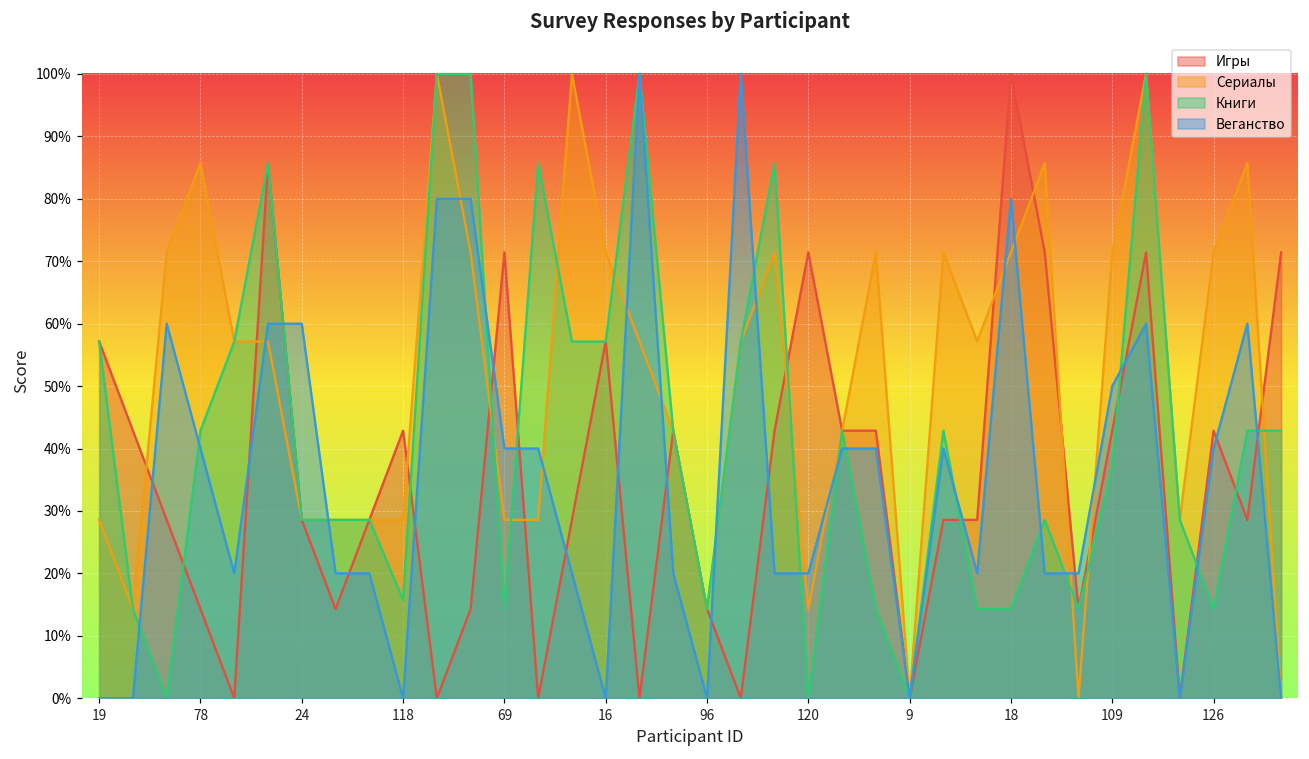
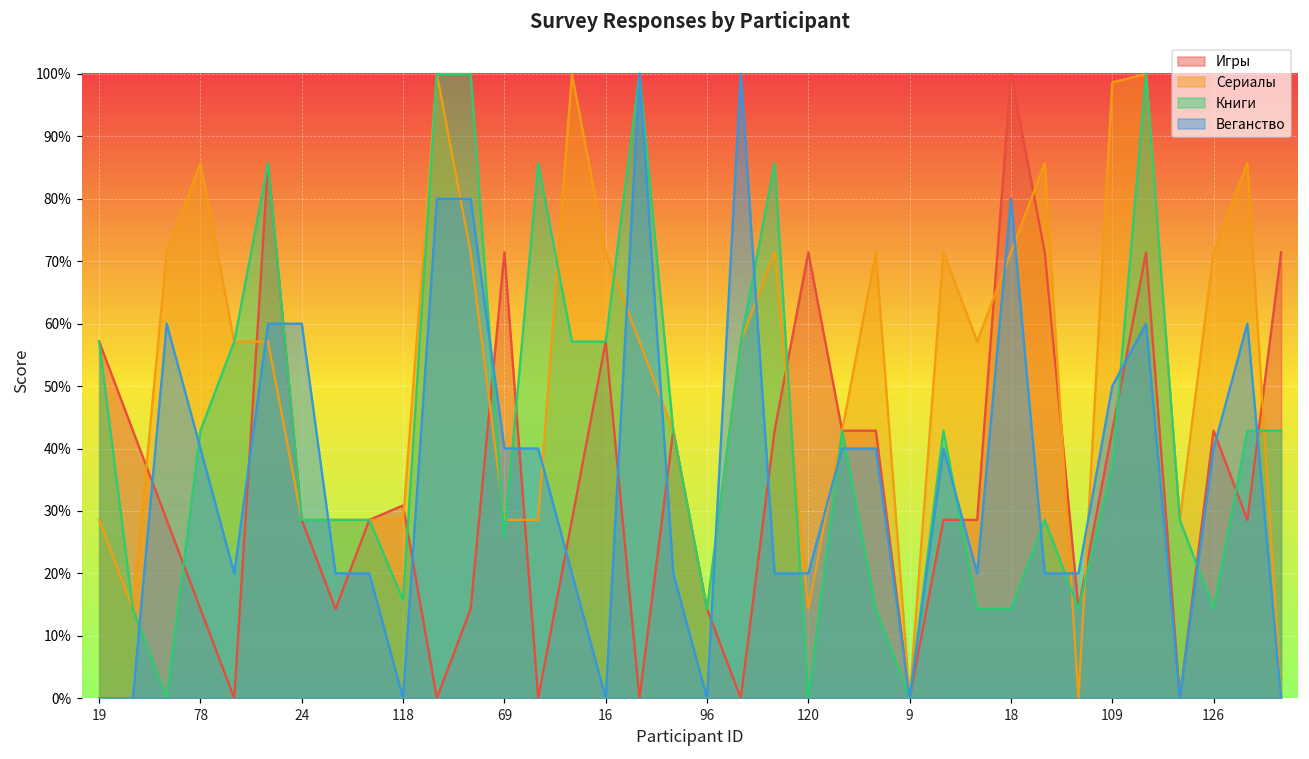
  {
    "Игры": {
      "78": "14%",
-     "118": "43%",
+     "118": "31%",
      "69": "71%",
      "120": "71%",
      "18": "100%",
      "109": "43%",
      "126": "43%"
    },
    "Сериалы": {
      "78": "86%",
      "118": "29%",
      "69": "29%",
      "120": "14%",
      "18": "71%",
-     "109": "71%",
+     "109": "99%",
      "126": "71%"
    },
    "Книги": {
      "78": "43%",
      "118": "16%",
-     "69": "14%",
+     "69": "26%",
      "120": "0%",
      "18": "14%",
      "109": "37%",
      "126": "14%"
    },
    "Веганство": {
      "78": "40%",
      "24": "60%",
      "118": "0%",
      "69": "40%",
      "96": "0%",
      "120": "20%",
      "18": "80%",
      "109": "50%",
      "126": "40%"
    }
  }
